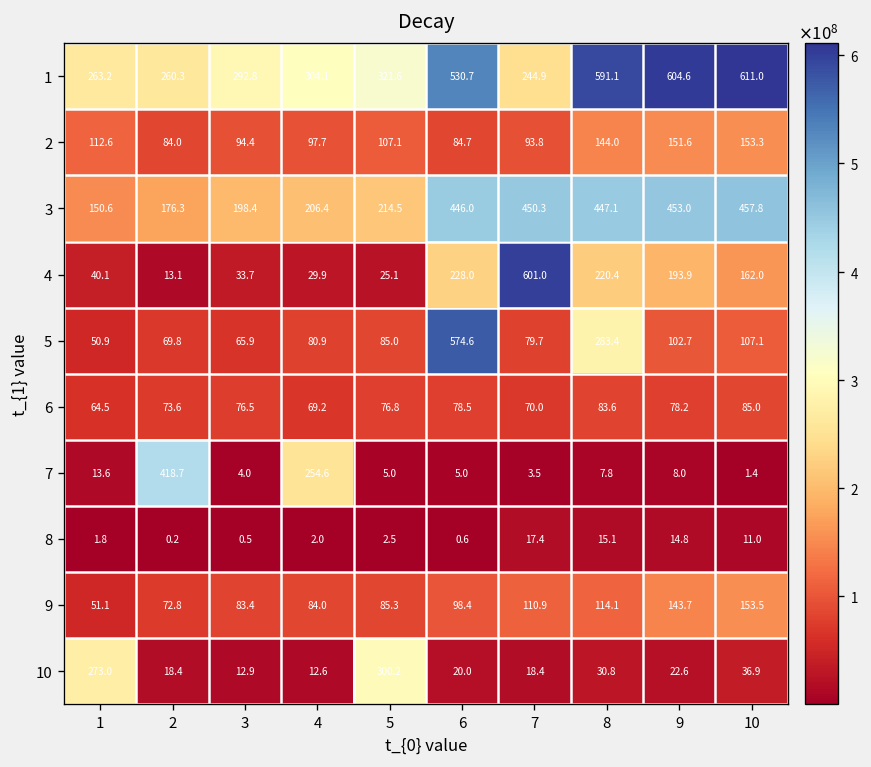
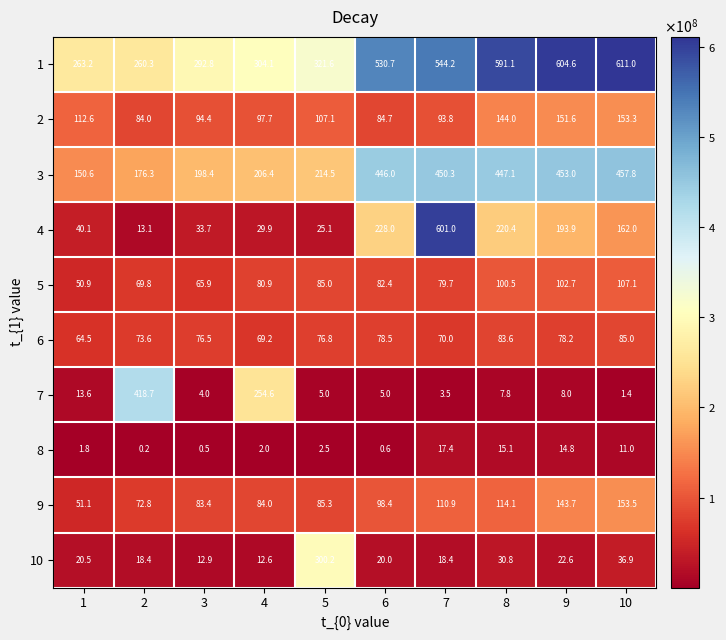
  {
    "1": {
      "1": 263.2,
      "2": 260.3,
      "3": 292.8,
      "4": 304.1,
      "5": 321.6,
      "6": 530.7,
-     "7": 244.9,
+     "7": 544.2,
      "8": 591.1,
      "9": 604.6,
      "10": 611.0
    },
    "2": {
      "1": 112.6,
      "2": 84.0,
      "3": 94.4,
      "4": 97.7,
      "5": 107.1,
      "6": 84.7,
      "7": 93.8,
      "8": 144.0,
      "9": 151.6,
      "10": 153.3
    },
    "3": {
      "1": 150.6,
      "2": 176.3,
      "3": 198.4,
      "4": 206.4,
      "5": 214.5,
      "6": 446.0,
      "7": 450.3,
      "8": 447.1,
      "9": 453.0,
      "10": 457.8
    },
    "4": {
      "1": 40.1,
      "2": 13.1,
      "3": 33.7,
      "4": 29.9,
      "5": 25.1,
      "6": 228.0,
      "7": 601.0,
      "8": 220.4,
      "9": 193.9,
      "10": 162.0
    },
    "5": {
      "1": 50.9,
      "2": 69.8,
      "3": 65.9,
      "4": 80.9,
      "5": 85.0,
-     "6": 574.6,
+     "6": 82.4,
      "7": 79.7,
-     "8": 283.4,
+     "8": 100.5,
      "9": 102.7,
      "10": 107.1
    },
    "6": {
      "1": 64.5,
      "2": 73.6,
      "3": 76.5,
      "4": 69.2,
      "5": 76.8,
      "6": 78.5,
      "7": 70.0,
      "8": 83.6,
      "9": 78.2,
      "10": 85.0
    },
    "7": {
      "1": 13.6,
      "2": 418.7,
      "3": 4.0,
      "4": 254.6,
      "5": 5.0,
      "6": 5.0,
      "7": 3.5,
      "8": 7.8,
      "9": 8.0,
      "10": 1.4
    },
    "8": {
      "1": 1.8,
      "2": 0.2,
      "3": 0.5,
      "4": 2.0,
      "5": 2.5,
      "6": 0.6,
      "7": 17.4,
      "8": 15.1,
      "9": 14.8,
      "10": 11.0
    },
    "9": {
      "1": 51.1,
      "2": 72.8,
      "3": 83.4,
      "4": 84.0,
      "5": 85.3,
      "6": 98.4,
      "7": 110.9,
      "8": 114.1,
      "9": 143.7,
      "10": 153.5
    },
    "10": {
-     "1": 273.0,
+     "1": 20.5,
      "2": 18.4,
      "3": 12.9,
      "4": 12.6,
      "5": 300.2,
      "6": 20.0,
      "7": 18.4,
      "8": 30.8,
      "9": 22.6,
      "10": 36.9
    }
  }
